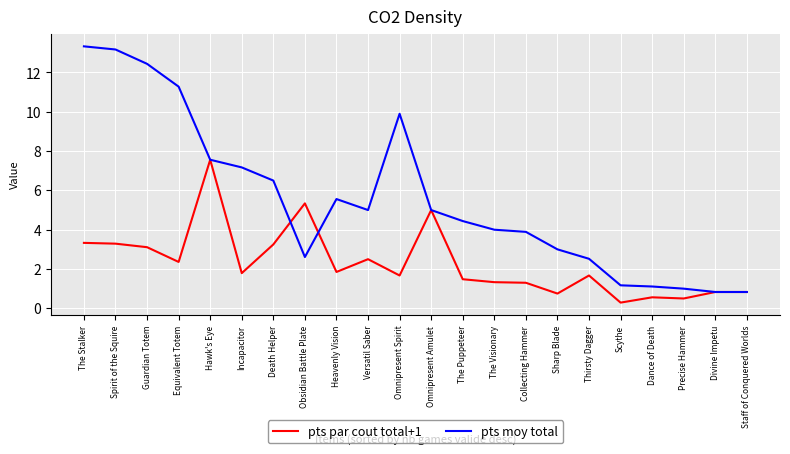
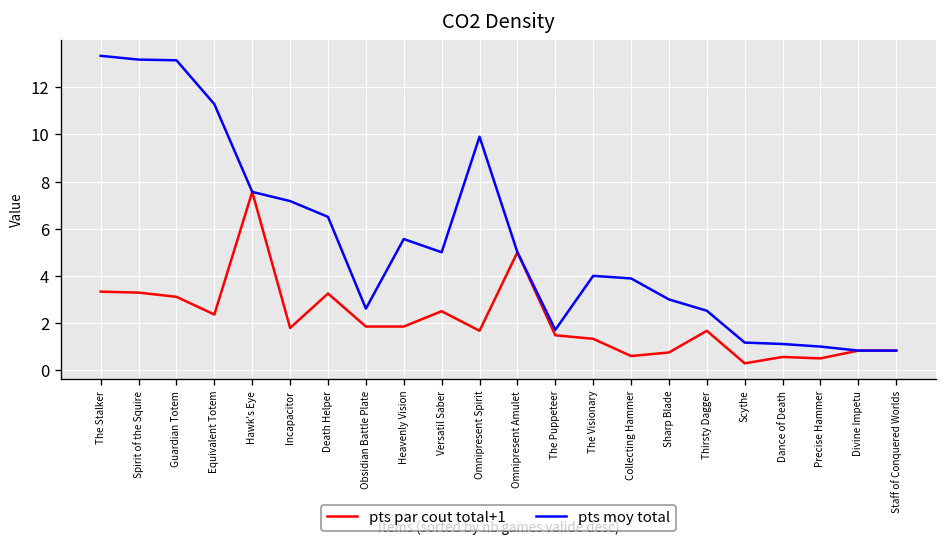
  {
    "pts par cout total+1": {
      "The Stalker": 3.3,
      "Spirit of the Squire": 3.3,
      "Guardian Totem": 3.1,
      "Equivalent Totem": 2.4,
      "Incapacitor": 1.8,
      "Death Helper": 3.3,
-     "Obsidian Battle Plate": 5.3,
+     "Obsidian Battle Plate": 1.9,
      "Heavenly Vision": 1.9,
      "Versatil Saber": 2.5,
      "Omnipresent Spirit": 1.7,
      "The Puppeteer": 1.5,
      "The Visionary": 1.3,
-     "Collecting Hammer": 1.3,
+     "Collecting Hammer": 0.6,
      "Sharp Blade": 0.8,
      "Thirsty Dagger": 1.7,
      "Scythe": 0.3,
      "Dance of Death": 0.6,
      "Precise Hammer": 0.5
    },
    "pts moy total": {
      "The Stalker": 13.3,
      "Spirit of the Squire": 13.2,
-     "Guardian Totem": 12.4,
+     "Guardian Totem": 13.1,
      "Equivalent Totem": 11.3,
      "Incapacitor": 7.2,
      "Death Helper": 6.5,
      "Obsidian Battle Plate": 2.6,
      "Heavenly Vision": 5.6,
      "Versatil Saber": 5.0,
      "Omnipresent Spirit": 9.9,
-     "The Puppeteer": 4.4,
+     "The Puppeteer": 1.7,
      "The Visionary": 4.0,
      "Collecting Hammer": 3.9,
      "Sharp Blade": 3.0,
      "Thirsty Dagger": 2.5,
      "Scythe": 1.2,
      "Dance of Death": 1.1,
      "Precise Hammer": 1.0
    }
  }
